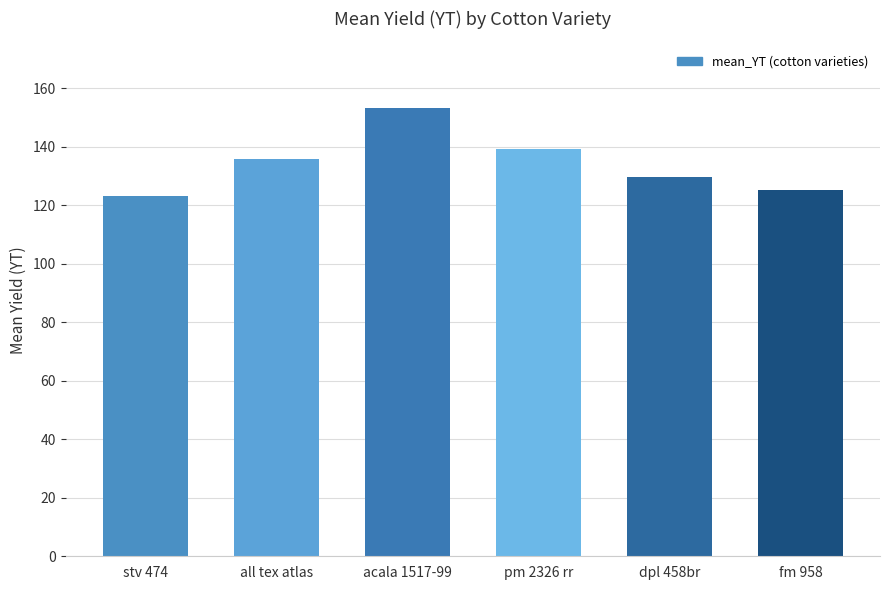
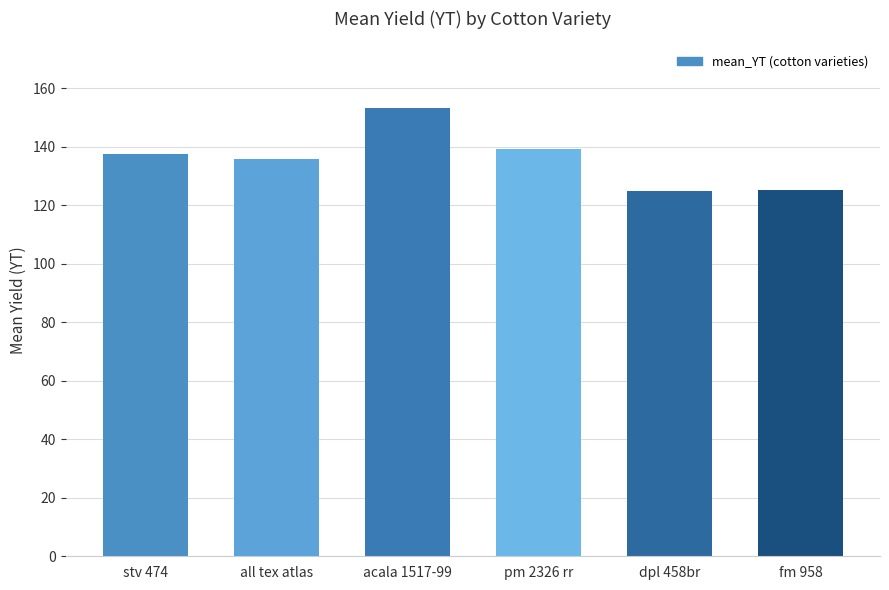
  {
-   "stv 474": 123,
+   "stv 474": 138,
    "all tex atlas": 136,
    "acala 1517-99": 153,
    "pm 2326 rr": 139,
-   "dpl 458br": 130,
+   "dpl 458br": 125,
    "fm 958": 125
  }
